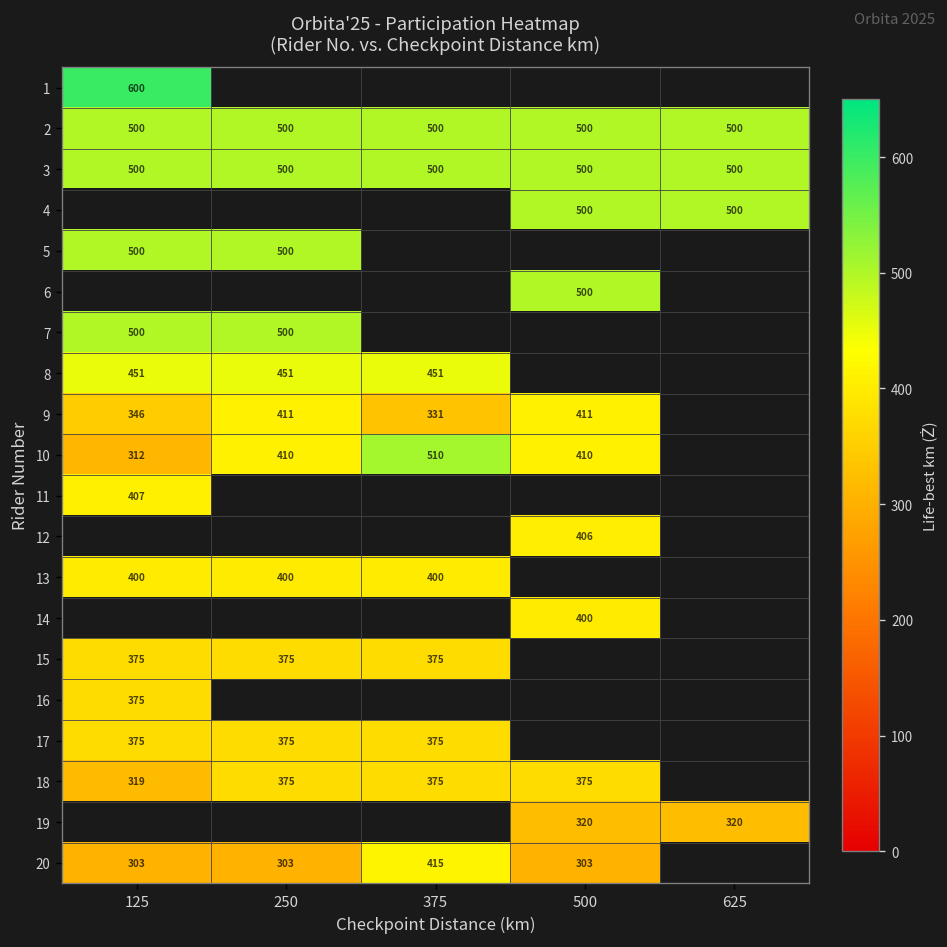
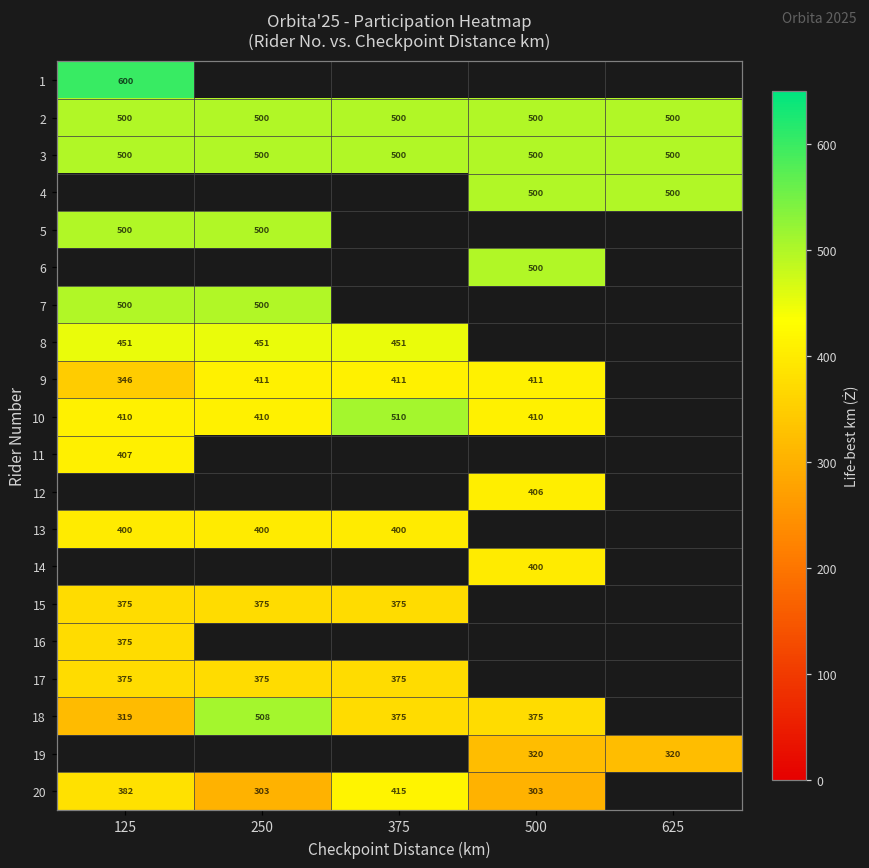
  {
    "1": {
      "125": 600
    },
    "2": {
      "125": 500,
      "250": 500,
      "375": 500,
      "500": 500,
      "625": 500
    },
    "3": {
      "125": 500,
      "250": 500,
      "375": 500,
      "500": 500,
      "625": 500
    },
    "4": {
      "500": 500,
      "625": 500
    },
    "5": {
      "125": 500,
      "250": 500
    },
    "6": {
      "500": 500
    },
    "7": {
      "125": 500,
      "250": 500
    },
    "8": {
      "125": 451,
      "250": 451,
      "375": 451
    },
    "9": {
      "125": 346,
      "250": 411,
-     "375": 331,
+     "375": 411,
      "500": 411
    },
    "10": {
-     "125": 312,
+     "125": 410,
      "250": 410,
      "375": 510,
      "500": 410
    },
    "11": {
      "125": 407
    },
    "12": {
      "500": 406
    },
    "13": {
      "125": 400,
      "250": 400,
      "375": 400
    },
    "14": {
      "500": 400
    },
    "15": {
      "125": 375,
      "250": 375,
      "375": 375
    },
    "16": {
      "125": 375
    },
    "17": {
      "125": 375,
      "250": 375,
      "375": 375
    },
    "18": {
      "125": 319,
-     "250": 375,
+     "250": 508,
      "375": 375,
      "500": 375
    },
    "19": {
      "500": 320,
      "625": 320
    },
    "20": {
-     "125": 303,
+     "125": 382,
      "250": 303,
      "375": 415,
      "500": 303
    }
  }
